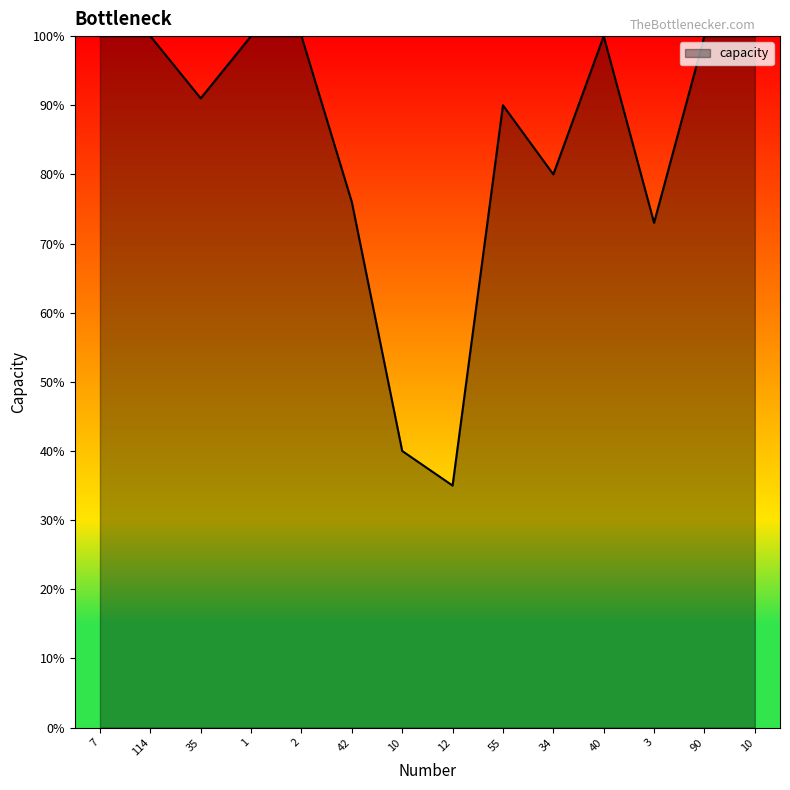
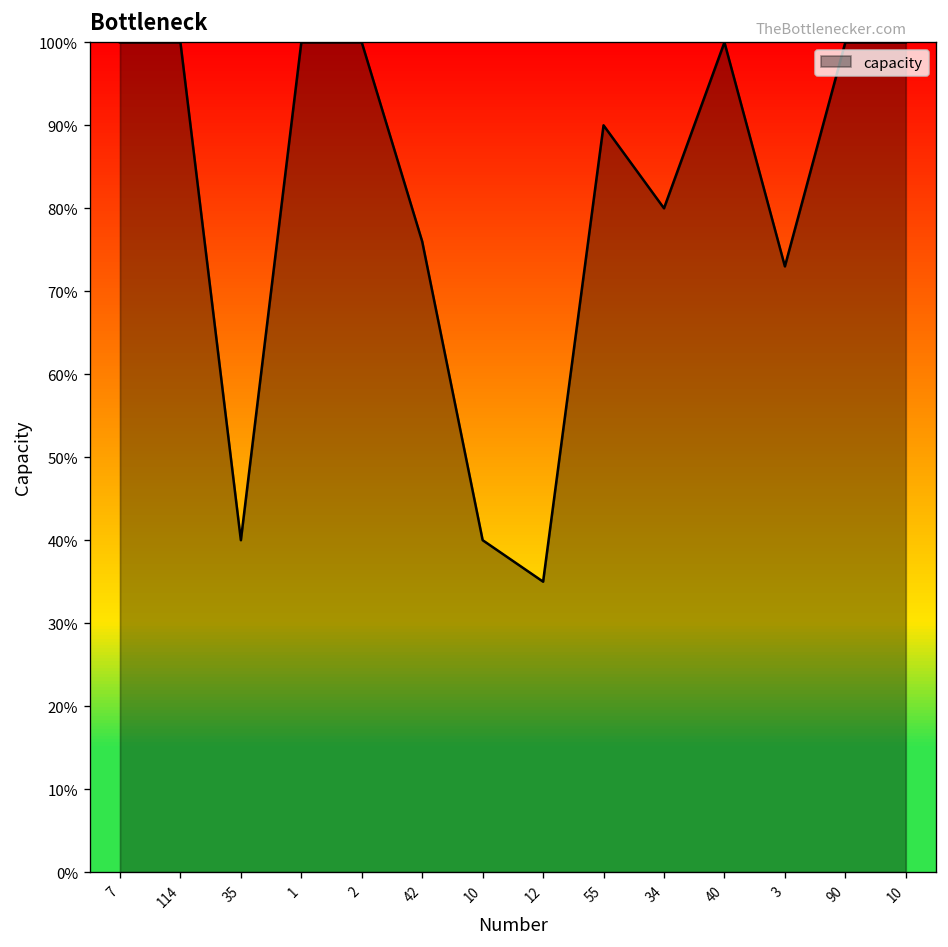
  {
    "7": "100%",
    "114": "100%",
-   "35": "91%",
+   "35": "40%",
    "1": "100%",
    "2": "100%",
    "42": "76%",
    "12": "35%",
    "55": "90%",
    "34": "80%",
    "40": "100%",
    "3": "73%",
    "90": "100%"
  }
